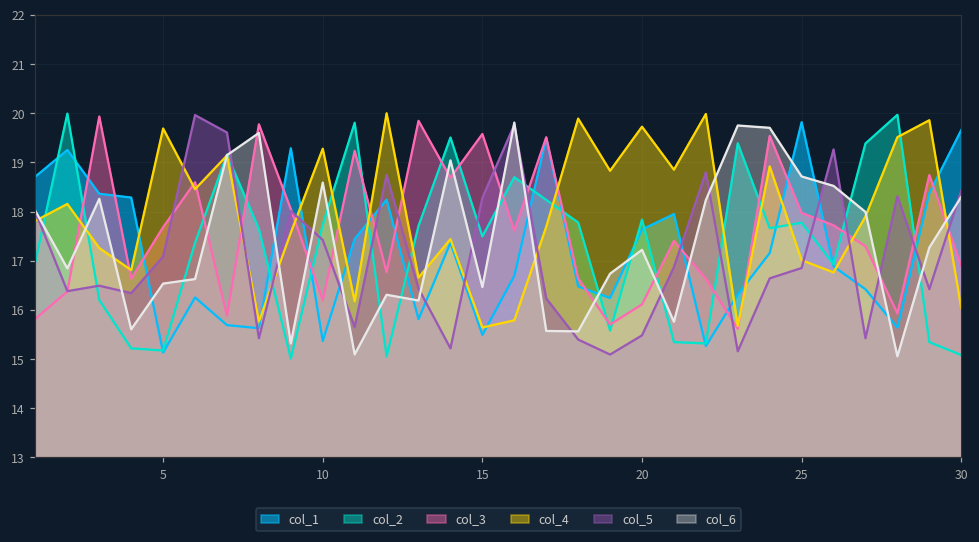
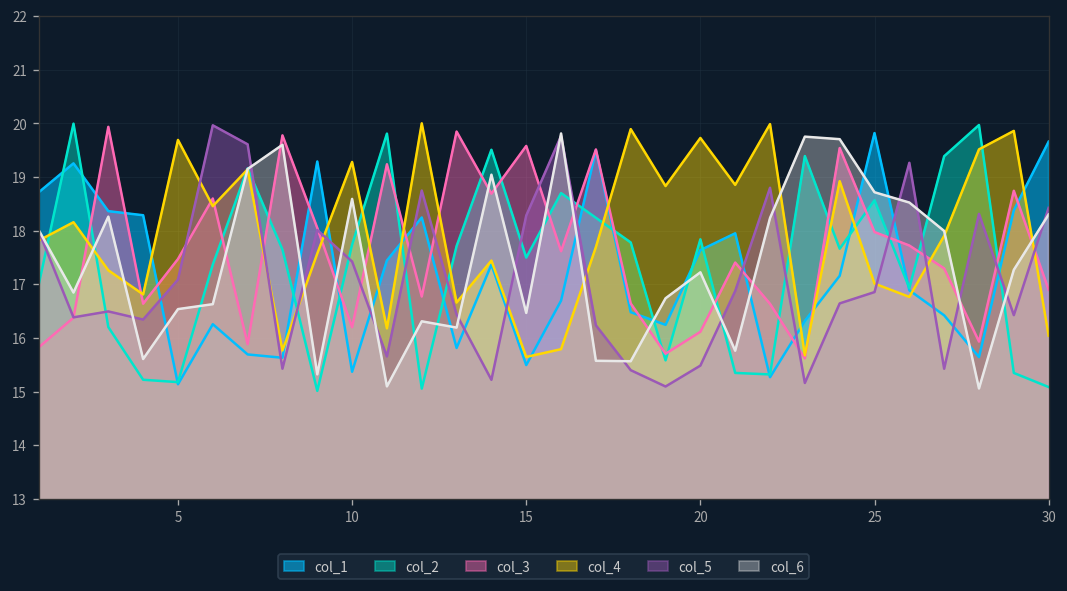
  {
    "col_1": {
      "10": 15.4,
      "15": 15.5,
      "20": 17.6,
      "25": 19.8,
      "30": 19.7
    },
    "col_2": {
      "10": 17.7,
      "15": 17.5,
      "20": 17.8,
-     "25": 17.8,
+     "25": 18.6,
      "30": 15.1
    },
    "col_3": {
-     "5": 17.7,
+     "5": 17.5,
      "10": 16.2,
      "15": 19.6,
      "20": 16.1,
      "25": 18.0,
      "30": 16.9
    },
    "col_4": {
      "5": 19.7,
      "10": 19.3,
      "15": 15.6,
      "20": 19.7,
      "25": 17.0,
      "30": 16.0
    },
    "col_5": {
      "5": 17.1,
      "10": 17.4,
      "15": 18.3,
      "20": 15.5,
      "25": 16.9,
      "30": 18.4
    },
    "col_6": {
      "5": 16.5,
      "10": 18.6,
      "15": 16.5,
      "20": 17.2,
      "25": 18.7,
      "30": 18.3
    }
  }
